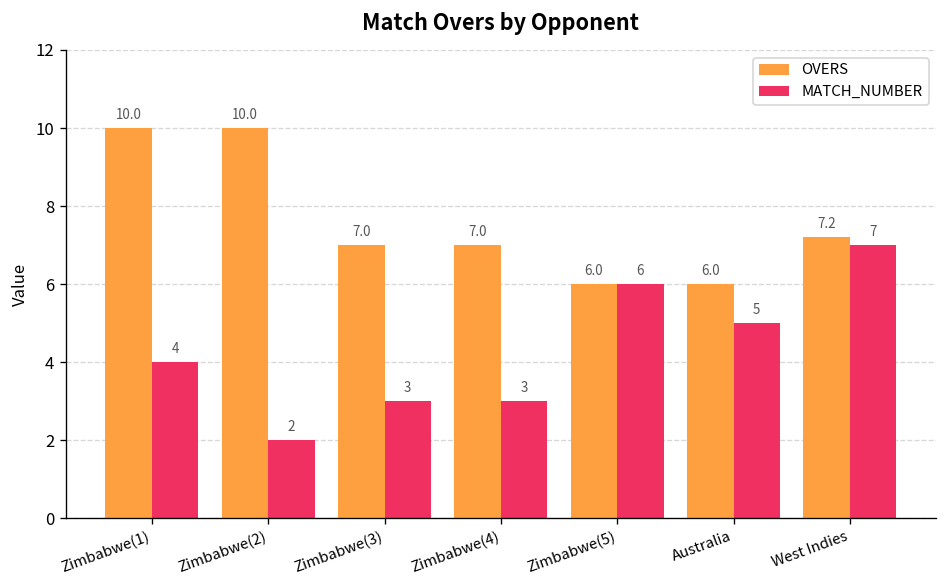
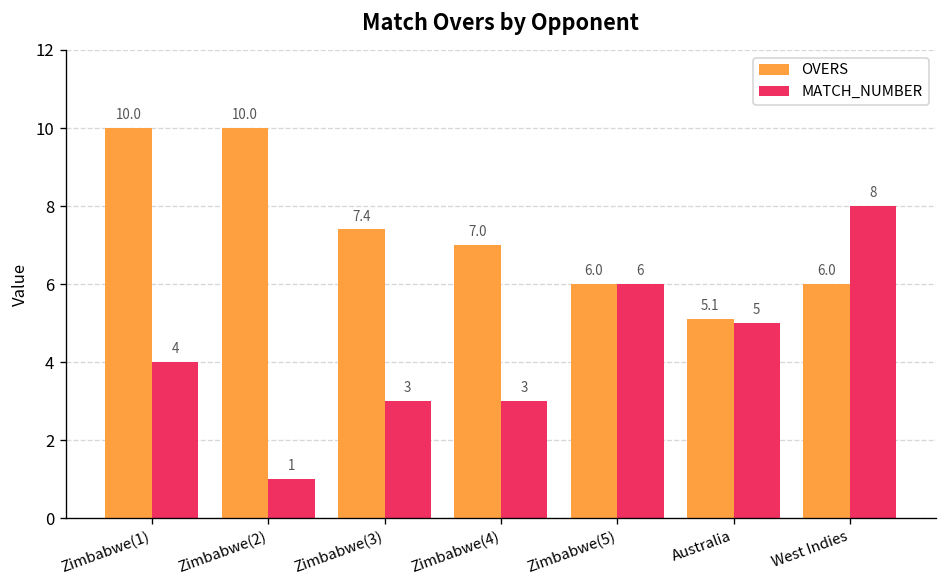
  {
    "OVERS": {
      "Zimbabwe(1)": 10.0,
      "Zimbabwe(2)": 10.0,
-     "Zimbabwe(3)": 7.0,
+     "Zimbabwe(3)": 7.4,
      "Zimbabwe(4)": 7.0,
      "Zimbabwe(5)": 6.0,
-     "Australia": 6.0,
-     "West Indies": 7.2
+     "Australia": 5.1,
+     "West Indies": 6.0
    },
    "MATCH_NUMBER": {
      "Zimbabwe(1)": 4,
-     "Zimbabwe(2)": 2,
+     "Zimbabwe(2)": 1,
      "Zimbabwe(3)": 3,
      "Zimbabwe(4)": 3,
      "Zimbabwe(5)": 6,
      "Australia": 5,
-     "West Indies": 7
+     "West Indies": 8
    }
  }
